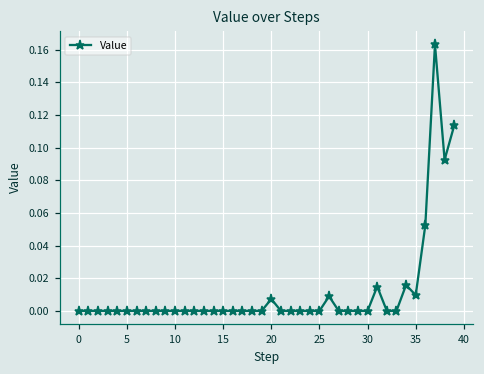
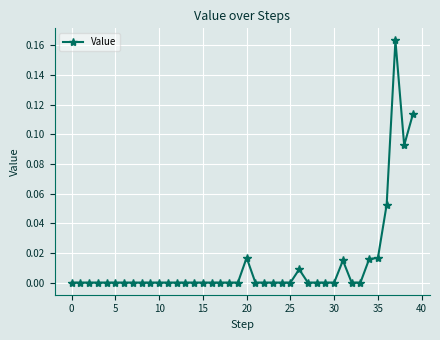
  {
    "0": 0.000,
    "5": 0.000,
    "10": 0.000,
    "15": 0.000,
-   "20": 0.007,
+   "20": 0.017,
    "25": 0.000,
    "30": 0.000,
-   "35": 0.010
+   "35": 0.017
  }
